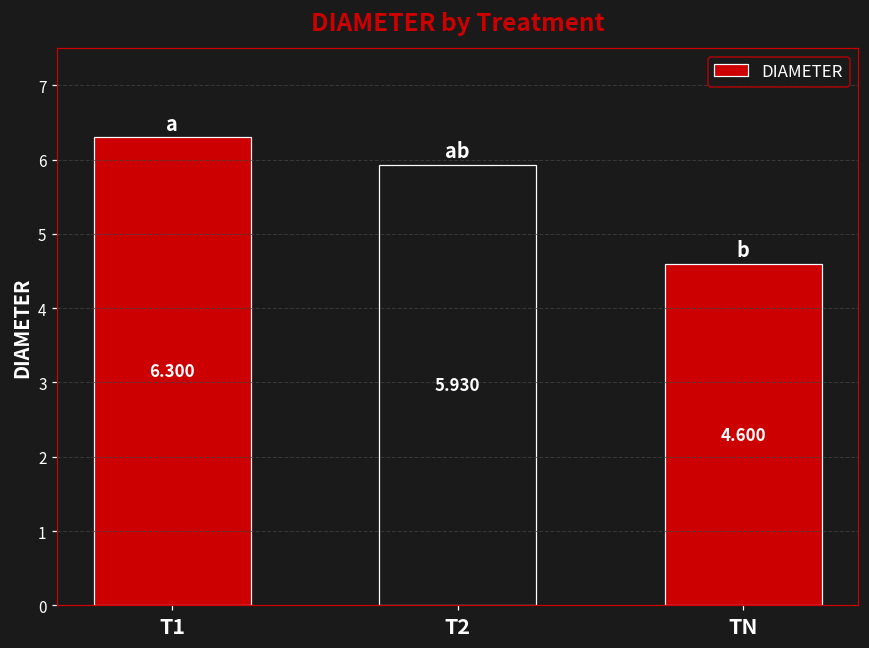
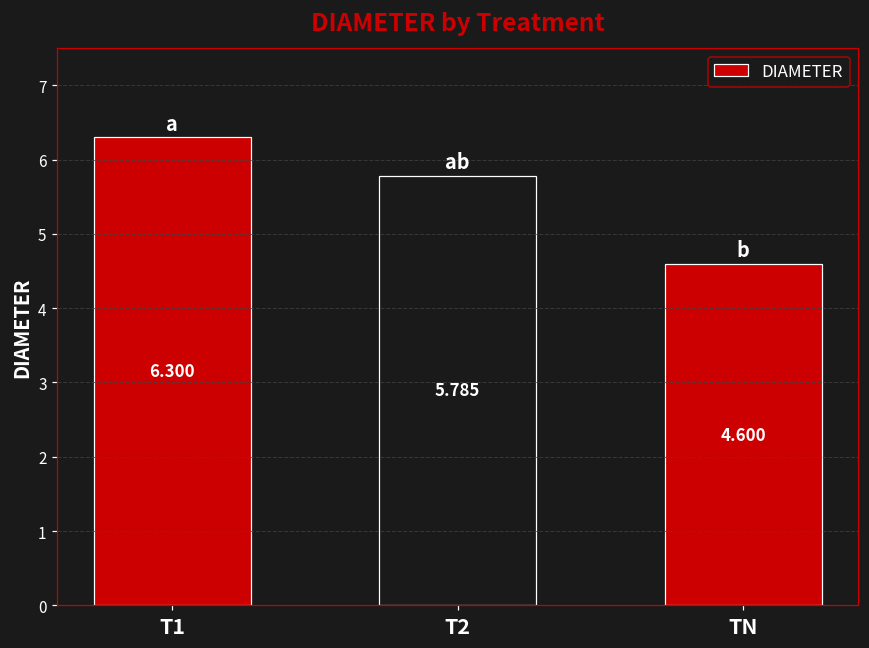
  {
    "T1": 6.300,
-   "T2": 5.930,
+   "T2": 5.785,
    "TN": 4.600
  }
